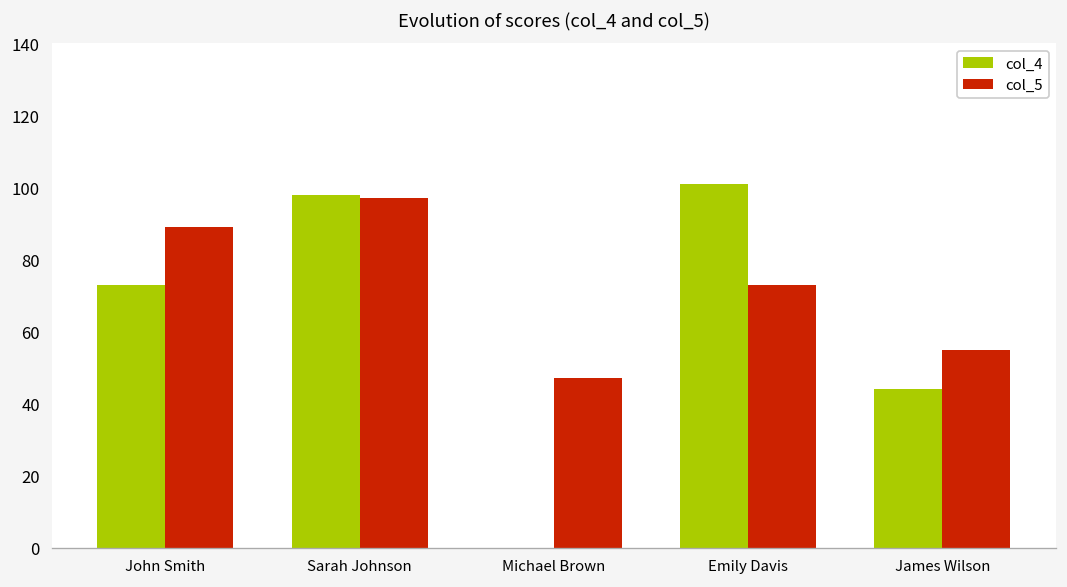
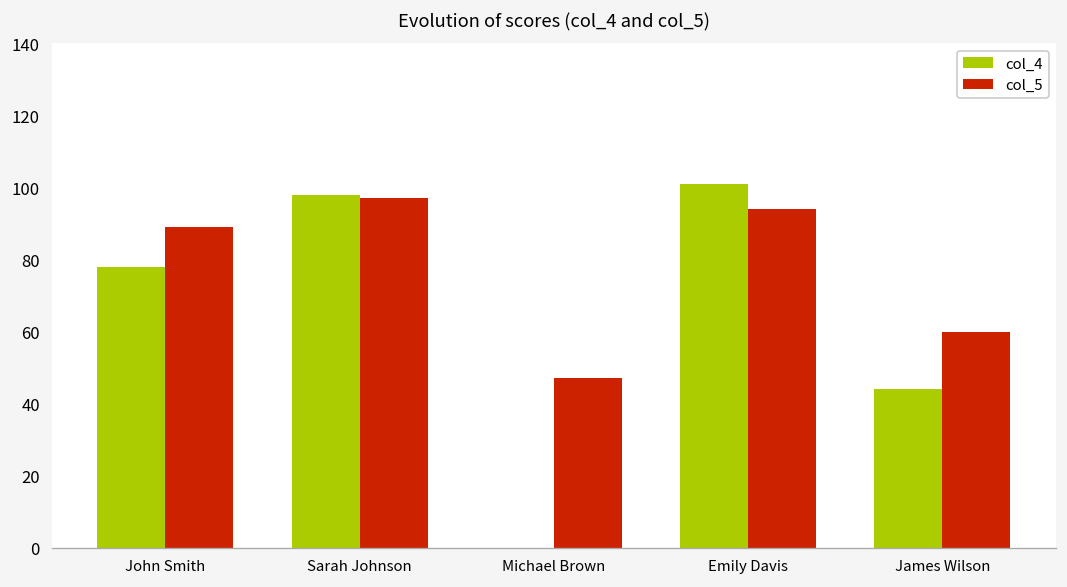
  {
    "col_4": {
-     "John Smith": 73,
+     "John Smith": 78,
      "Sarah Johnson": 98,
      "Michael Brown": 0,
      "Emily Davis": 101,
      "James Wilson": 44
    },
    "col_5": {
      "John Smith": 89,
      "Sarah Johnson": 97,
      "Michael Brown": 47,
-     "Emily Davis": 73,
-     "James Wilson": 55
+     "Emily Davis": 94,
+     "James Wilson": 60
    }
  }
